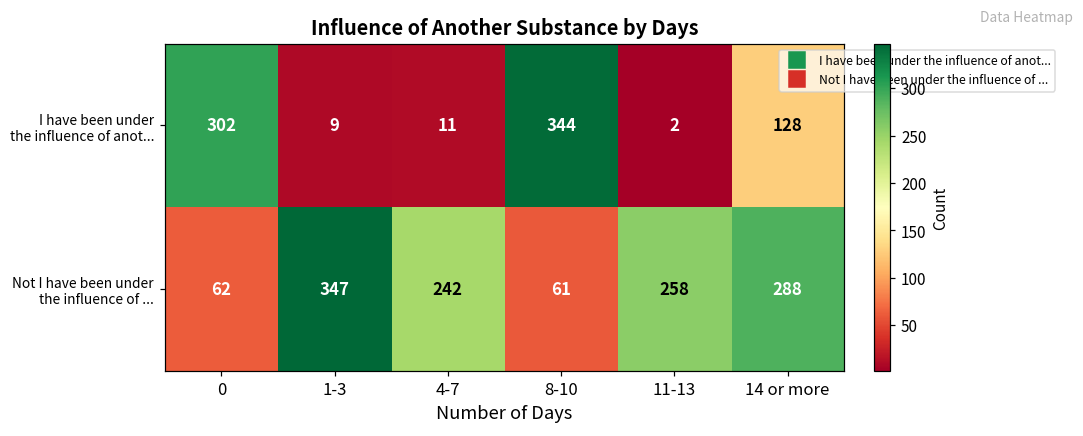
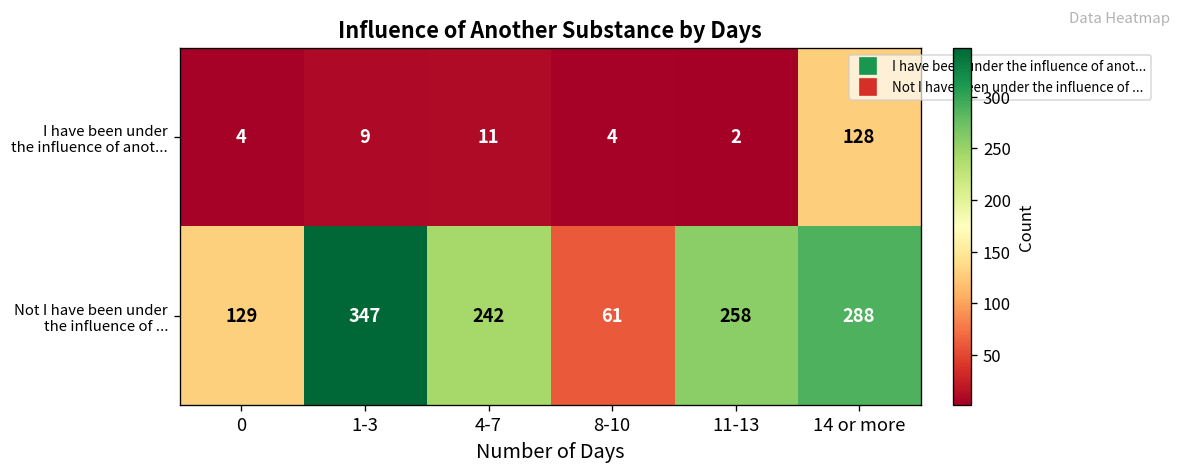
  {
    "I have been under the influence of anot...": {
-     "0": 302,
+     "0": 4,
      "1-3": 9,
      "4-7": 11,
-     "8-10": 344,
+     "8-10": 4,
      "11-13": 2,
      "14 or more": 128
    },
    "Not I have been under the influence of ...": {
-     "0": 62,
+     "0": 129,
      "1-3": 347,
      "4-7": 242,
      "8-10": 61,
      "11-13": 258,
      "14 or more": 288
    }
  }
